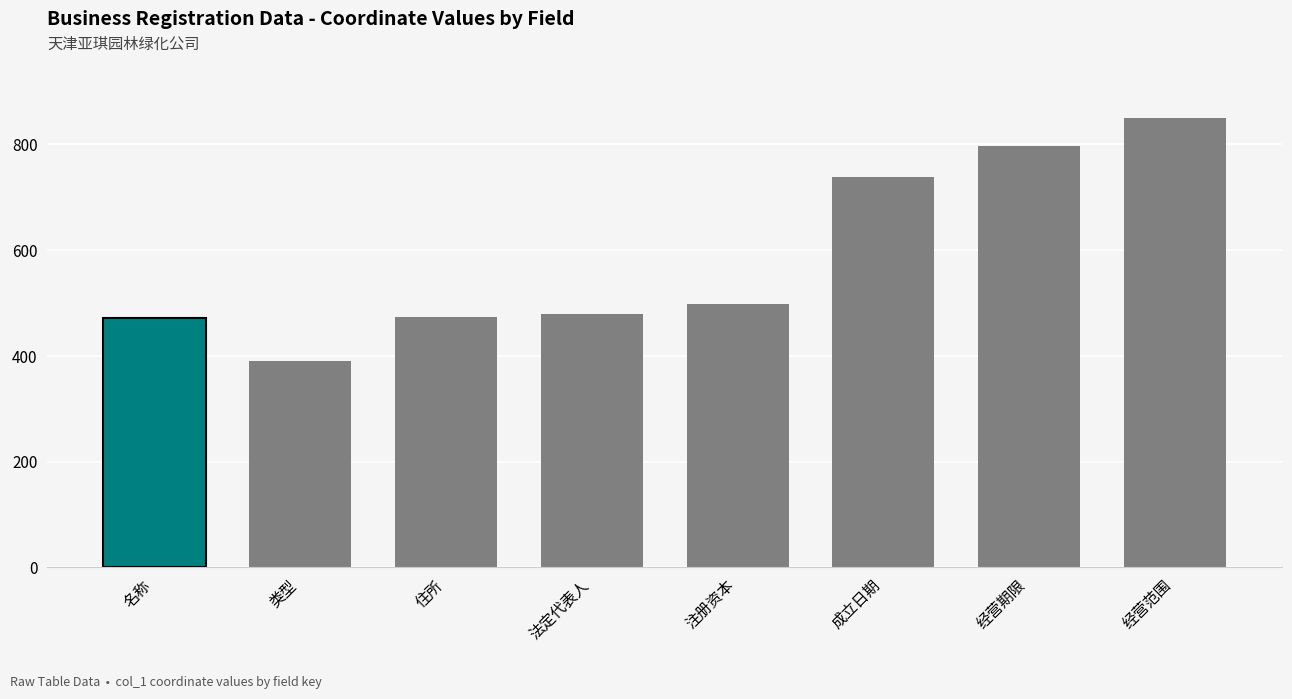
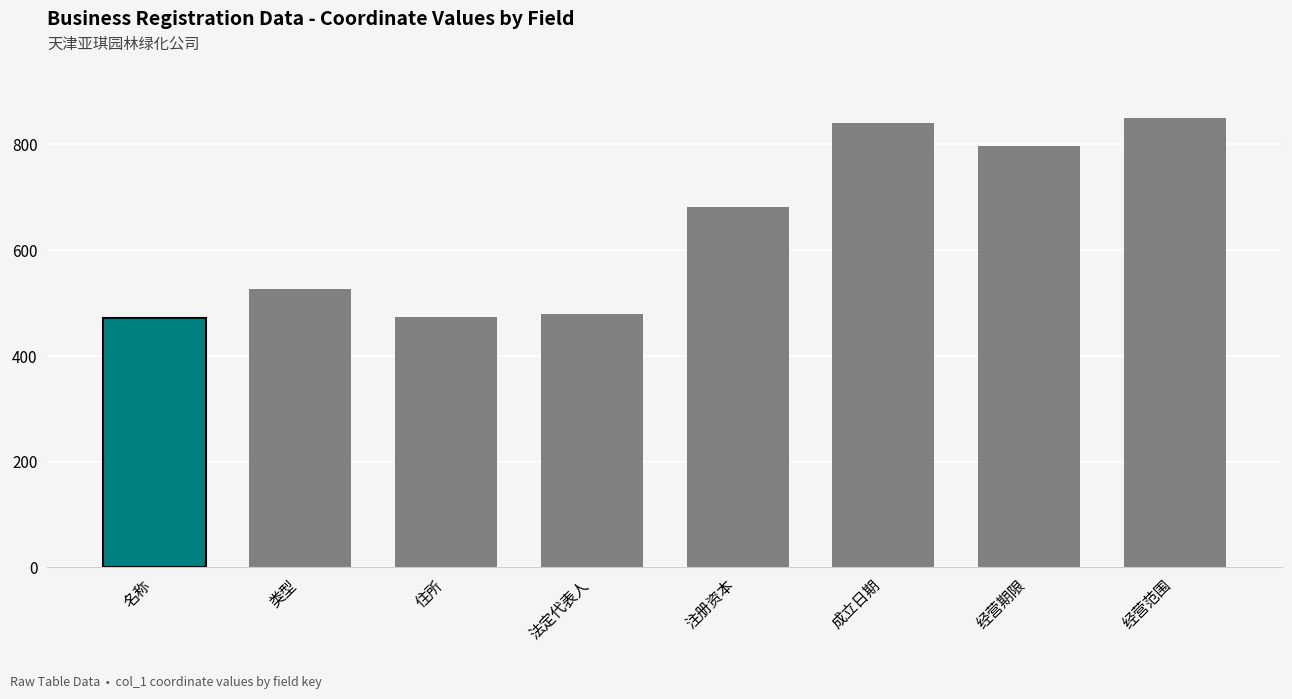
  {
    "名称": 470,
-   "类型": 390,
+   "类型": 530,
    "住所": 470,
    "法定代表人": 480,
-   "注册资本": 500,
-   "成立日期": 740,
+   "注册资本": 680,
+   "成立日期": 840,
    "经营期限": 800,
    "经营范围": 850
  }
